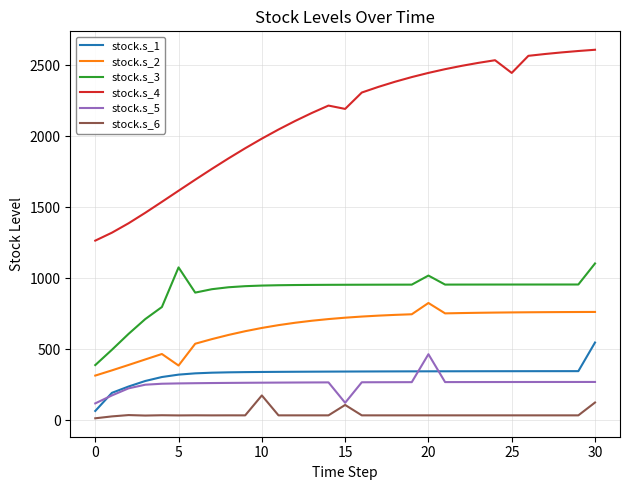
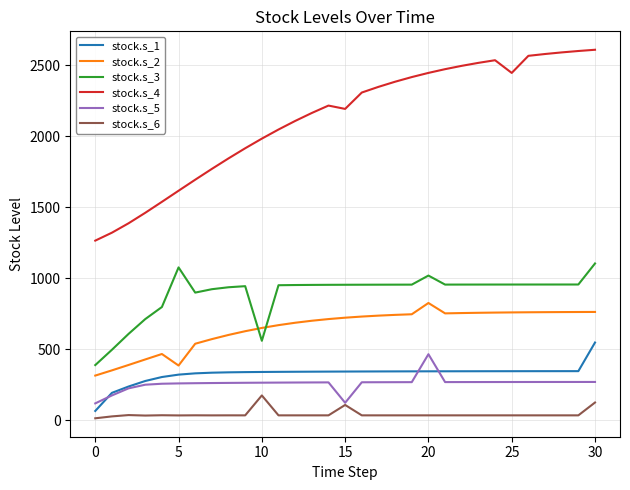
  {
    "stock.s_1": {
      "0": 70,
      "5": 320,
      "10": 340,
      "15": 340,
      "20": 340,
      "25": 350,
      "30": 550
    },
    "stock.s_2": {
      "0": 310,
      "5": 390,
      "10": 650,
      "15": 720,
      "20": 830,
      "25": 760,
      "30": 760
    },
    "stock.s_3": {
      "0": 390,
      "5": 1080,
-     "10": 950,
+     "10": 560,
      "15": 950,
      "20": 1020,
      "25": 960,
      "30": 1100
    },
    "stock.s_4": {
      "0": 1260,
      "5": 1620,
      "10": 1980,
      "15": 2190,
      "20": 2450,
      "25": 2450,
      "30": 2610
    },
    "stock.s_5": {
      "0": 120,
      "5": 260,
      "10": 260,
      "20": 470,
      "25": 270,
      "30": 270
    },
    "stock.s_6": {
      "0": 10,
      "5": 30,
      "10": 170,
      "20": 30,
      "25": 30,
      "30": 130
    }
  }
